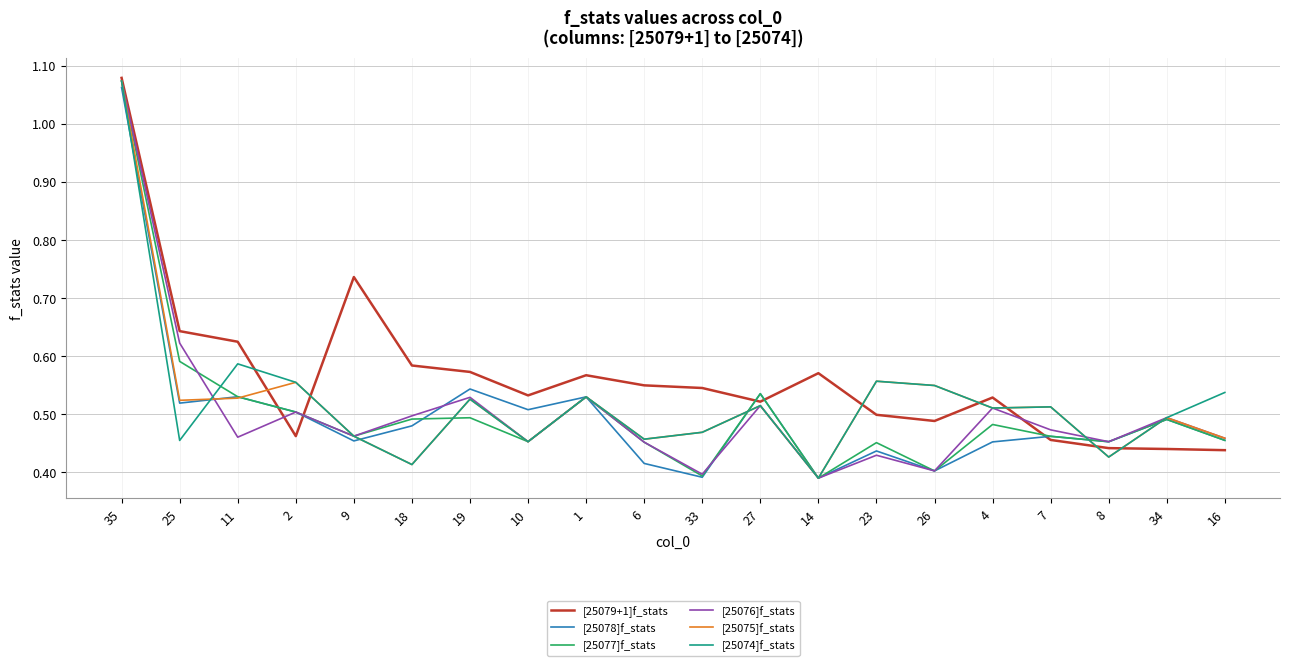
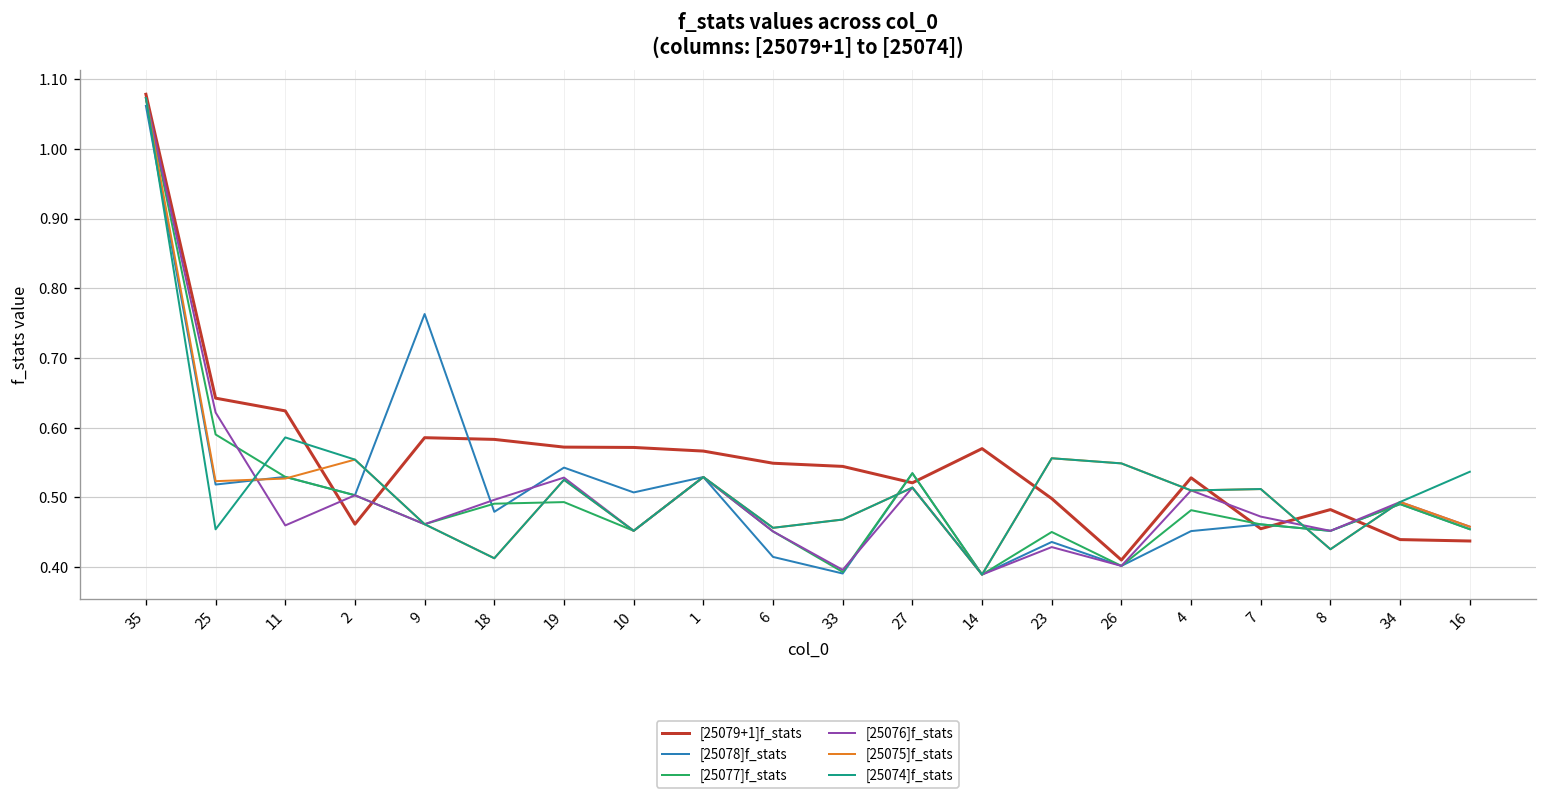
  {
    "[25079+1]f_stats": {
      "35": 1.08,
      "25": 0.64,
      "11": 0.62,
      "2": 0.46,
-     "9": 0.74,
+     "9": 0.59,
      "18": 0.58,
      "19": 0.57,
-     "10": 0.53,
+     "10": 0.57,
      "1": 0.57,
      "6": 0.55,
      "33": 0.54,
      "27": 0.52,
      "14": 0.57,
      "23": 0.50,
-     "26": 0.49,
+     "26": 0.41,
      "4": 0.53,
      "7": 0.46,
-     "8": 0.44,
+     "8": 0.48,
      "34": 0.44,
      "16": 0.44
    },
    "[25078]f_stats": {
      "35": 1.06,
      "25": 0.52,
-     "9": 0.45,
+     "9": 0.76,
      "18": 0.48,
      "19": 0.54,
      "10": 0.51,
      "6": 0.41,
      "23": 0.44,
      "4": 0.45
    },
    "[25076]f_stats": {
      "25": 0.62,
      "11": 0.46,
      "18": 0.50,
      "23": 0.43,
      "7": 0.47
    },
    "[25075]f_stats": {
      "25": 0.52
    }
  }
